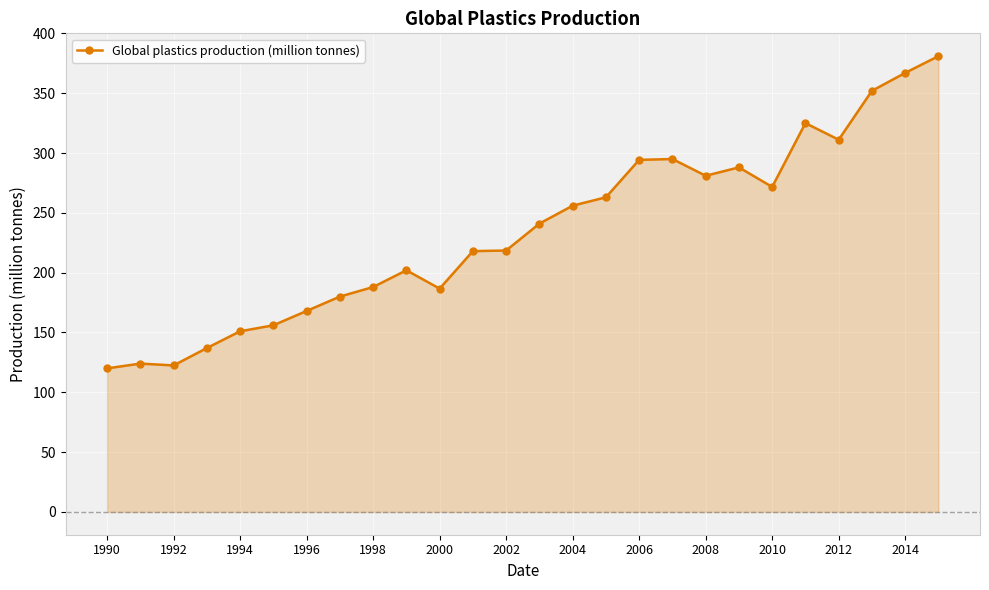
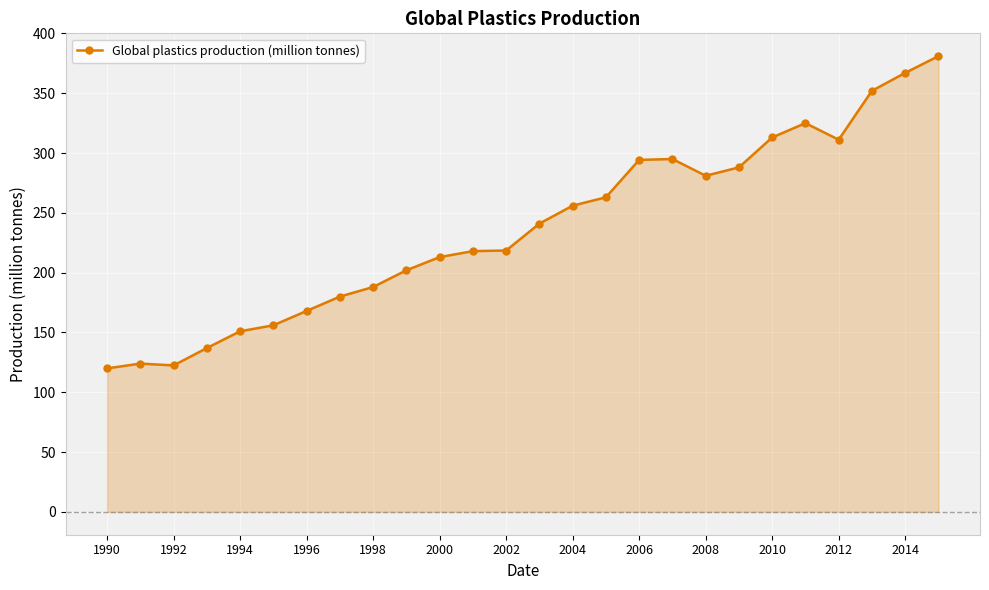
  {
    "1990": 120,
    "1992": 122,
    "1994": 151,
    "1996": 168,
    "1998": 188,
-   "2000": 187,
+   "2000": 213,
    "2002": 219,
    "2004": 256,
    "2006": 294,
    "2008": 281,
-   "2010": 272,
+   "2010": 313,
    "2012": 311,
    "2014": 367
  }
